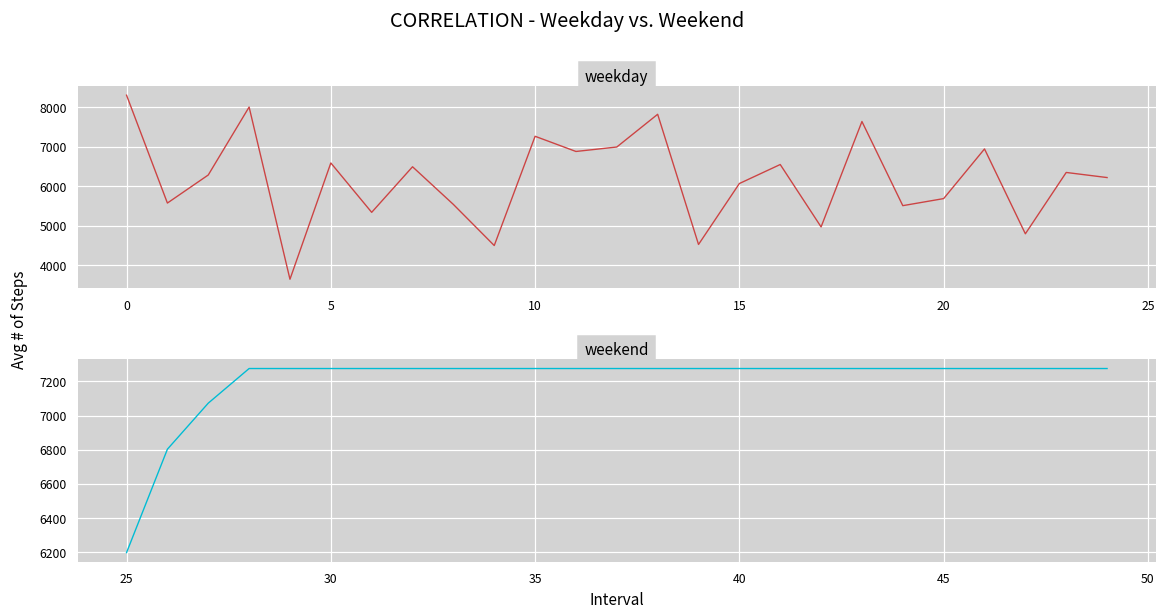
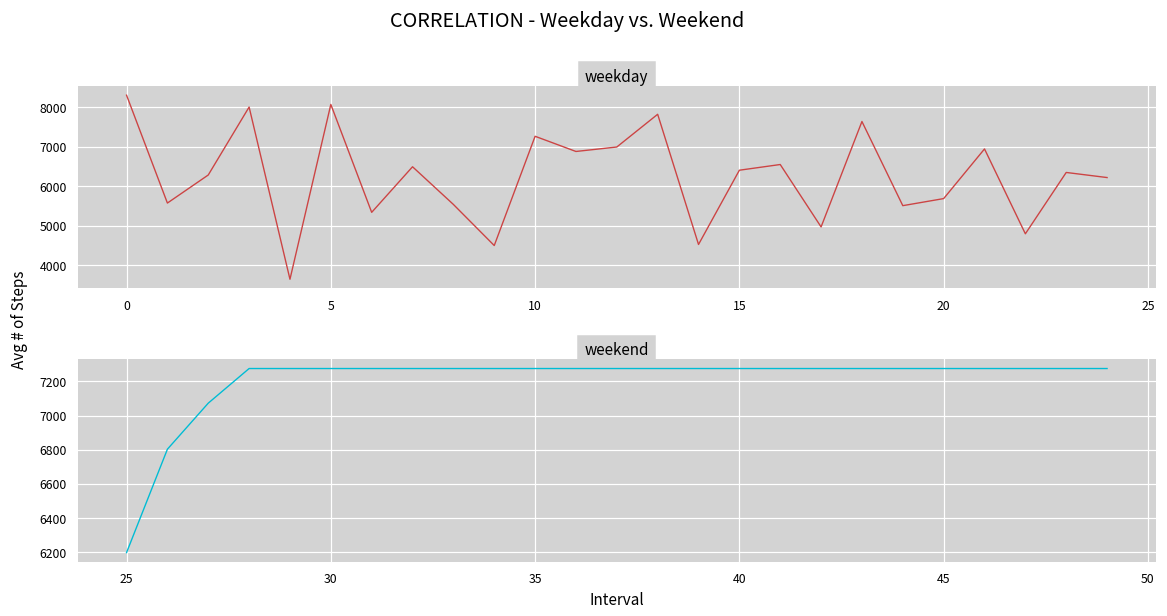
  {
    "weekday": {
      "0": 8300,
-     "5": 6600,
+     "5": 8100,
      "10": 7300,
-     "15": 6100,
+     "15": 6400,
      "20": 5700
    },
    "weekend": {
      "25": 6200,
      "30": 7280,
      "35": 7280,
      "40": 7280,
      "45": 7280
    }
  }
